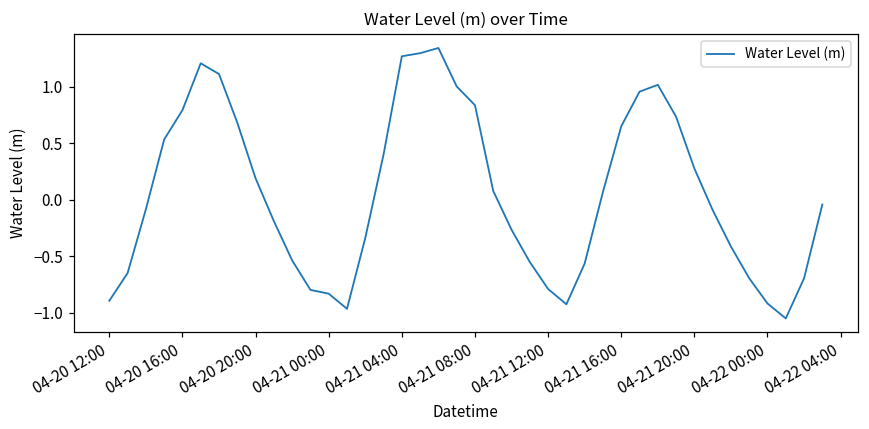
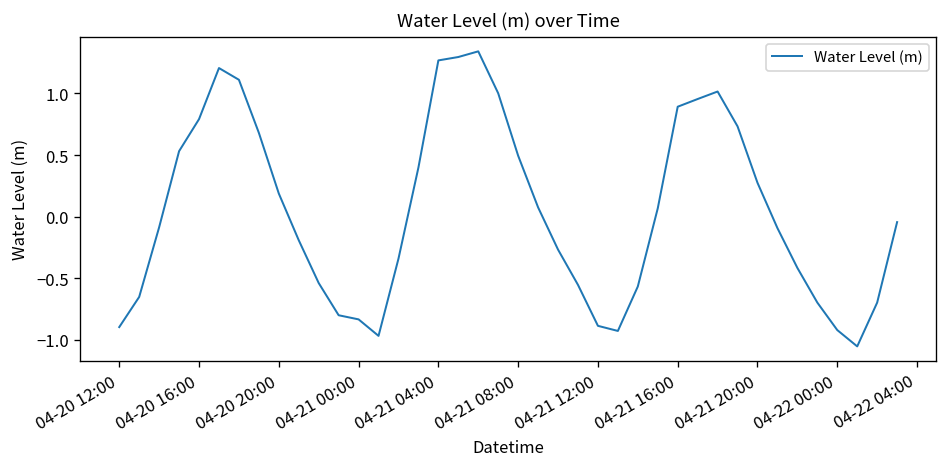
  {
    "04-20 12:00": -0.90,
    "04-20 16:00": 0.79,
    "04-20 20:00": 0.19,
    "04-21 00:00": -0.83,
    "04-21 04:00": 1.27,
-   "04-21 08:00": 0.83,
-   "04-21 12:00": -0.79,
-   "04-21 16:00": 0.65,
+   "04-21 08:00": 0.49,
+   "04-21 12:00": -0.89,
+   "04-21 16:00": 0.89,
    "04-21 20:00": 0.28,
    "04-22 00:00": -0.92
  }
